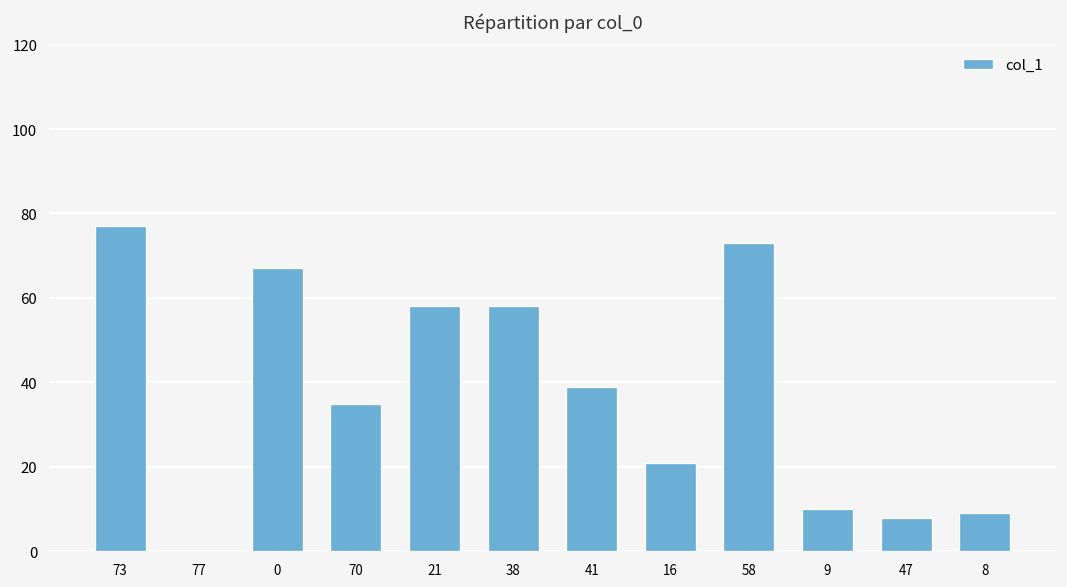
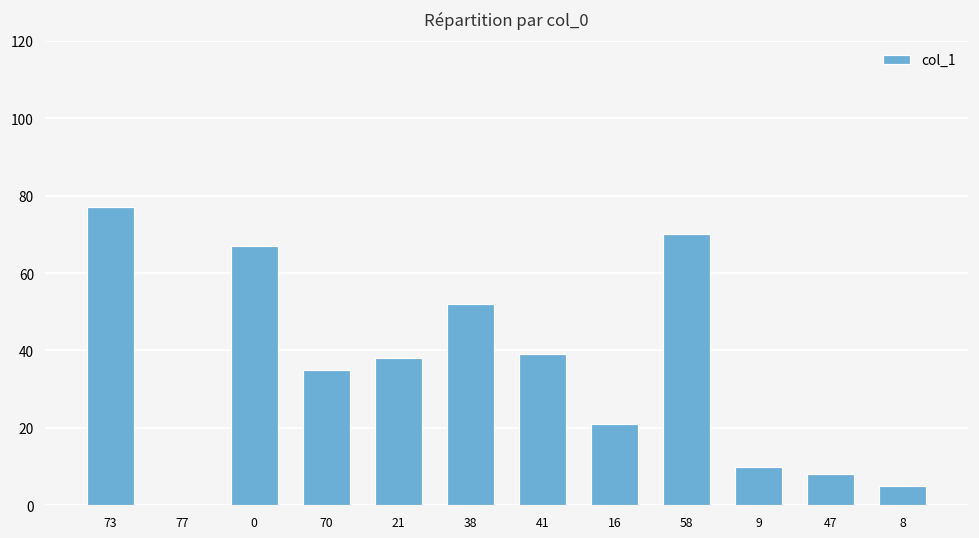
  {
    "73": 77,
    "77": 0,
    "0": 67,
    "70": 35,
-   "21": 58,
-   "38": 58,
+   "21": 38,
+   "38": 52,
    "41": 39,
    "16": 21,
-   "58": 73,
+   "58": 70,
    "9": 10,
    "47": 8,
-   "8": 9
+   "8": 5
  }
